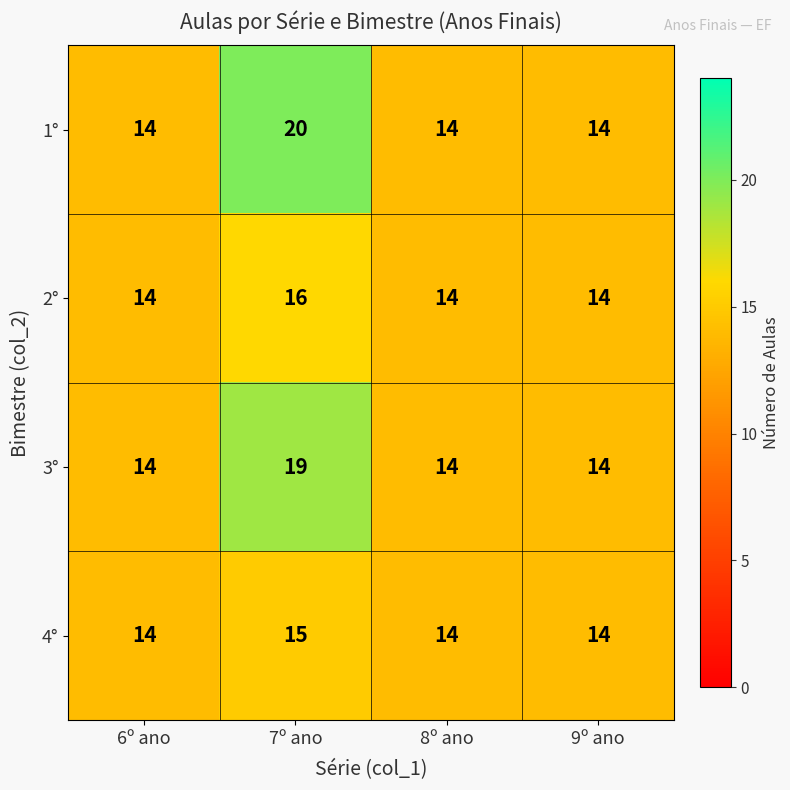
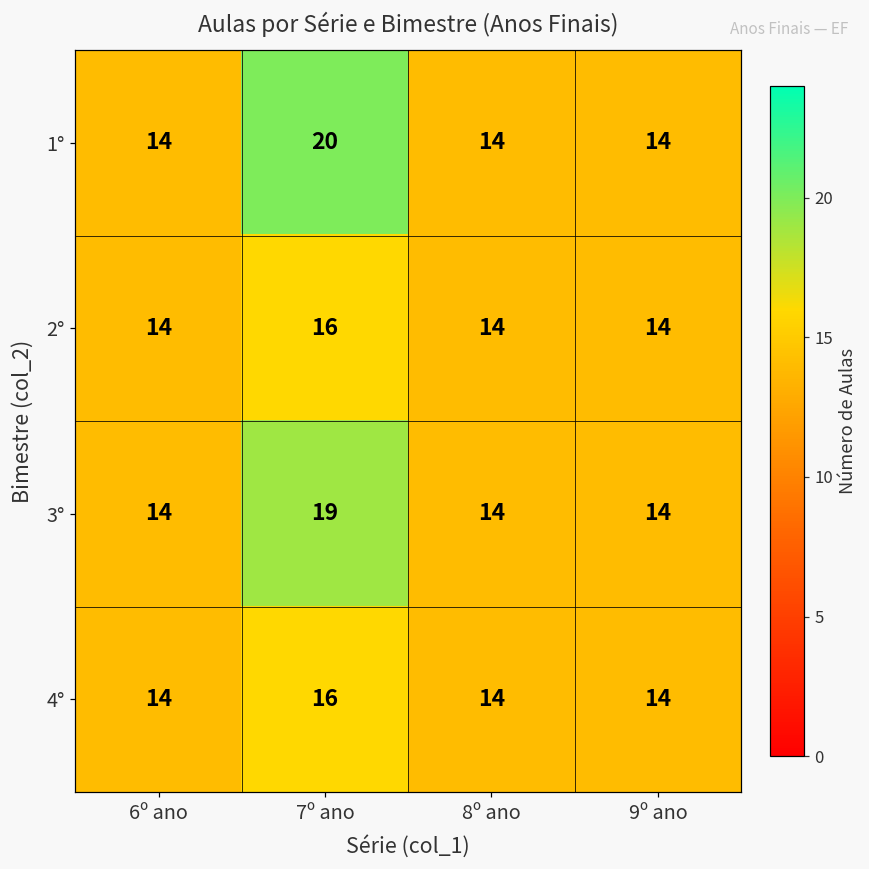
  {
    "1°": {
      "6º ano": 14,
      "7º ano": 20,
      "8º ano": 14,
      "9º ano": 14
    },
    "2°": {
      "6º ano": 14,
      "7º ano": 16,
      "8º ano": 14,
      "9º ano": 14
    },
    "3°": {
      "6º ano": 14,
      "7º ano": 19,
      "8º ano": 14,
      "9º ano": 14
    },
    "4°": {
      "6º ano": 14,
-     "7º ano": 15,
+     "7º ano": 16,
      "8º ano": 14,
      "9º ano": 14
    }
  }
